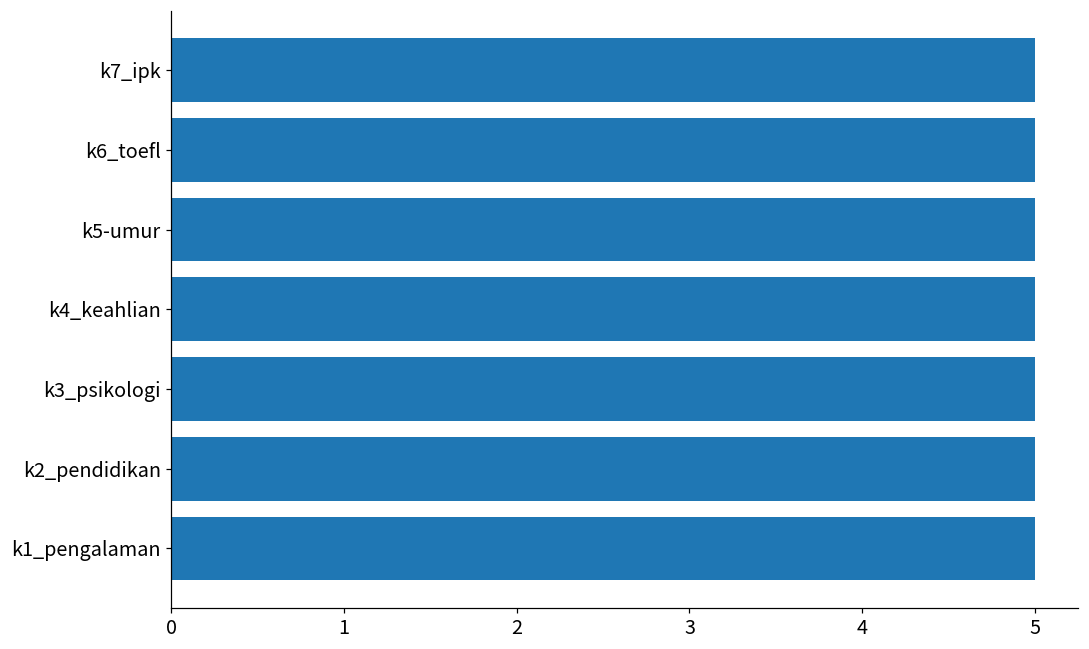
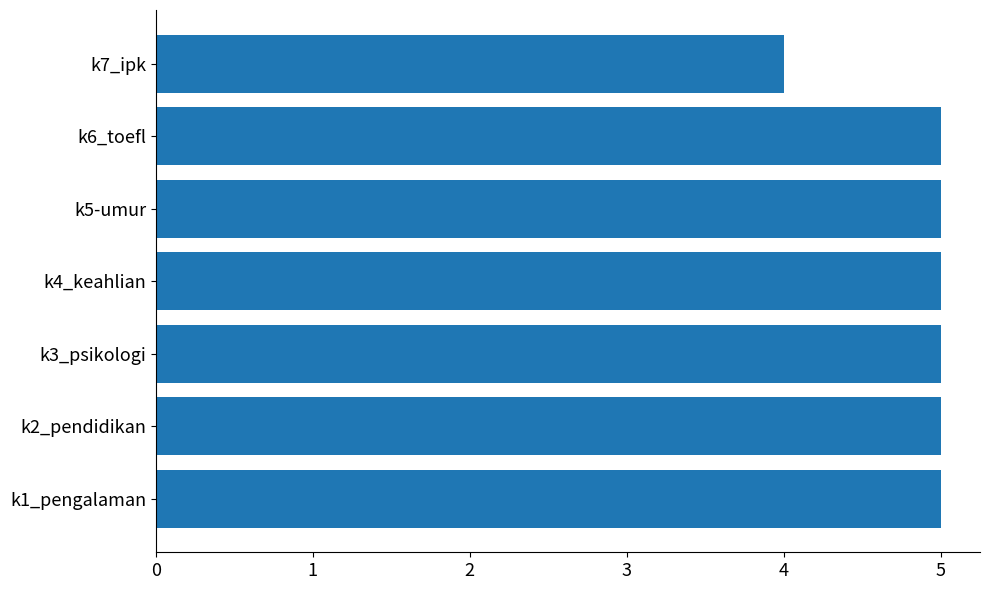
  {
-   "k7_ipk": 5,
+   "k7_ipk": 4,
    "k6_toefl": 5,
    "k5-umur": 5,
    "k4_keahlian": 5,
    "k3_psikologi": 5,
    "k2_pendidikan": 5,
    "k1_pengalaman": 5
  }
